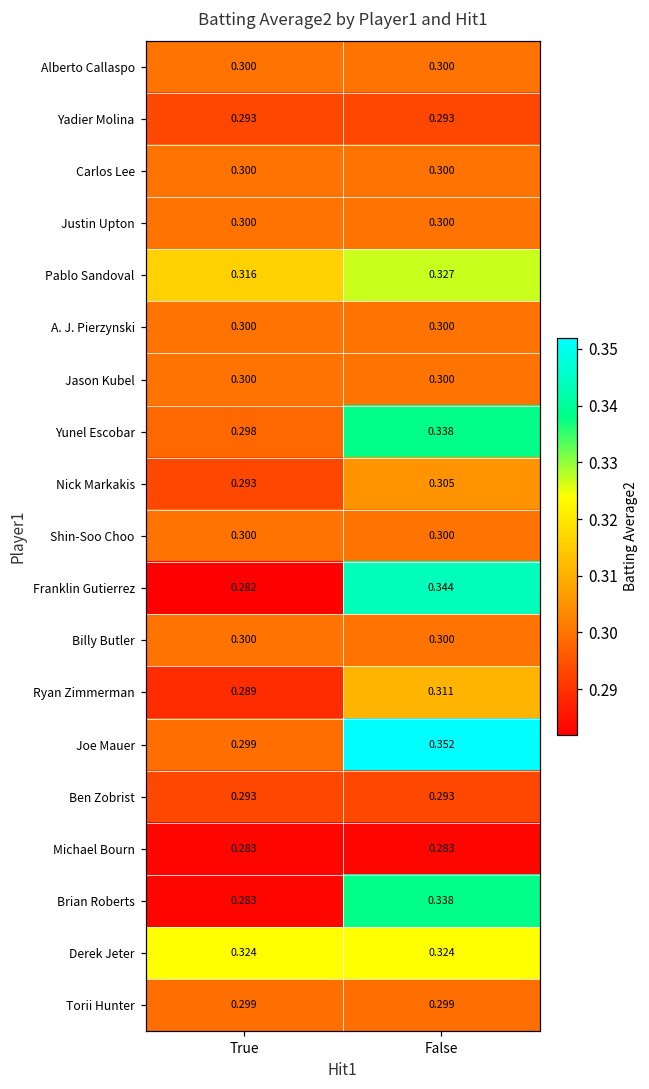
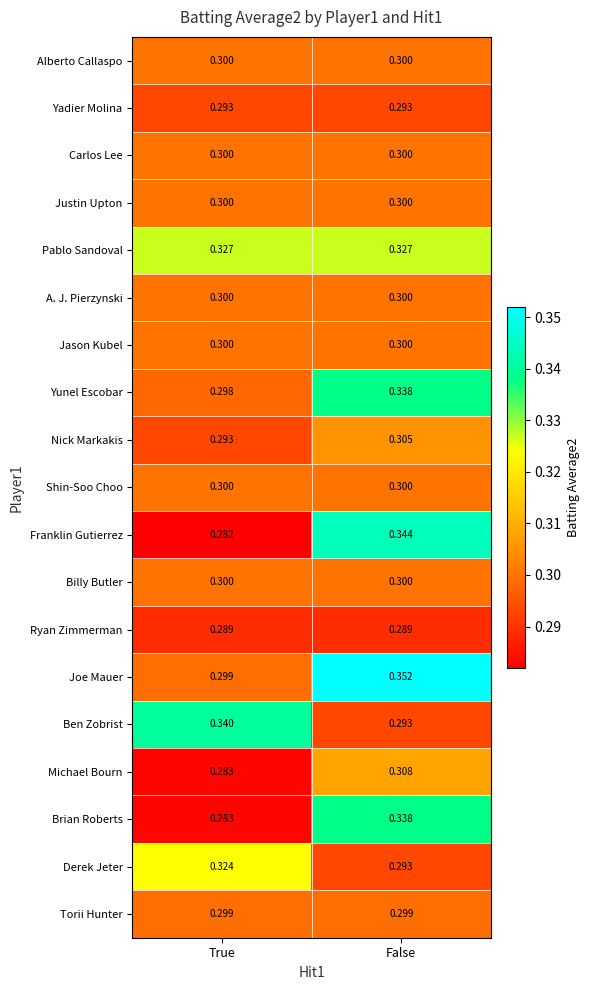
  {
    "Alberto Callaspo": {
      "True": 0.300,
      "False": 0.300
    },
    "Yadier Molina": {
      "True": 0.293,
      "False": 0.293
    },
    "Carlos Lee": {
      "True": 0.300,
      "False": 0.300
    },
    "Justin Upton": {
      "True": 0.300,
      "False": 0.300
    },
    "Pablo Sandoval": {
-     "True": 0.316,
+     "True": 0.327,
      "False": 0.327
    },
    "A. J. Pierzynski": {
      "True": 0.300,
      "False": 0.300
    },
    "Jason Kubel": {
      "True": 0.300,
      "False": 0.300
    },
    "Yunel Escobar": {
      "True": 0.298,
      "False": 0.338
    },
    "Nick Markakis": {
      "True": 0.293,
      "False": 0.305
    },
    "Shin-Soo Choo": {
      "True": 0.300,
      "False": 0.300
    },
    "Franklin Gutierrez": {
      "True": 0.282,
      "False": 0.344
    },
    "Billy Butler": {
      "True": 0.300,
      "False": 0.300
    },
    "Ryan Zimmerman": {
      "True": 0.289,
-     "False": 0.311
+     "False": 0.289
    },
    "Joe Mauer": {
      "True": 0.299,
      "False": 0.352
    },
    "Ben Zobrist": {
-     "True": 0.293,
+     "True": 0.340,
      "False": 0.293
    },
    "Michael Bourn": {
      "True": 0.283,
-     "False": 0.283
+     "False": 0.308
    },
    "Brian Roberts": {
      "True": 0.283,
      "False": 0.338
    },
    "Derek Jeter": {
      "True": 0.324,
-     "False": 0.324
+     "False": 0.293
    },
    "Torii Hunter": {
      "True": 0.299,
      "False": 0.299
    }
  }
